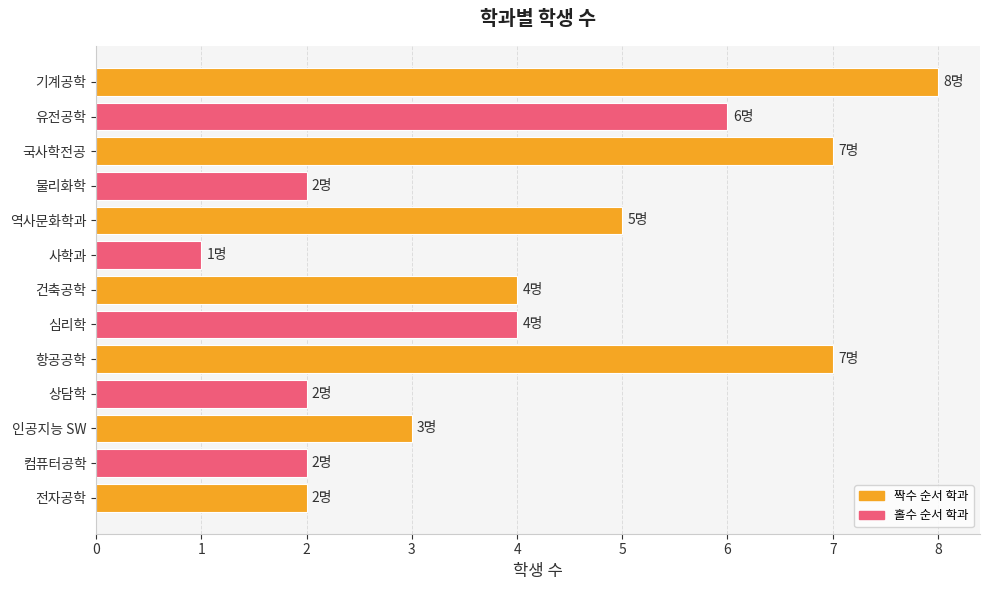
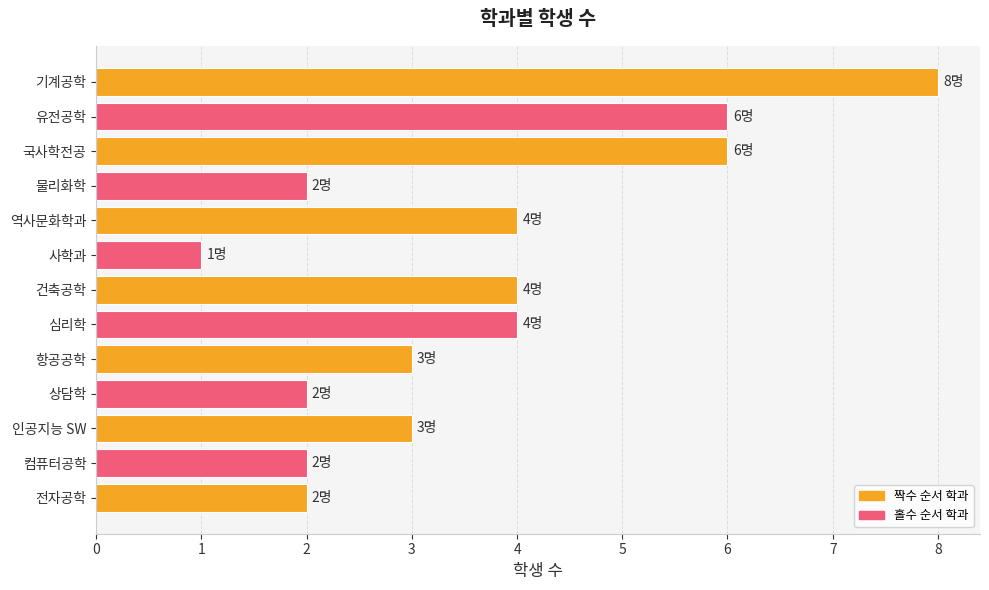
  {
    "기계공학": "8명",
    "유전공학": "6명",
-   "국사학전공": "7명",
+   "국사학전공": "6명",
    "물리화학": "2명",
-   "역사문화학과": "5명",
+   "역사문화학과": "4명",
    "사학과": "1명",
    "건축공학": "4명",
    "심리학": "4명",
-   "항공공학": "7명",
+   "항공공학": "3명",
    "상담학": "2명",
    "인공지능 SW": "3명",
    "컴퓨터공학": "2명",
    "전자공학": "2명"
  }
